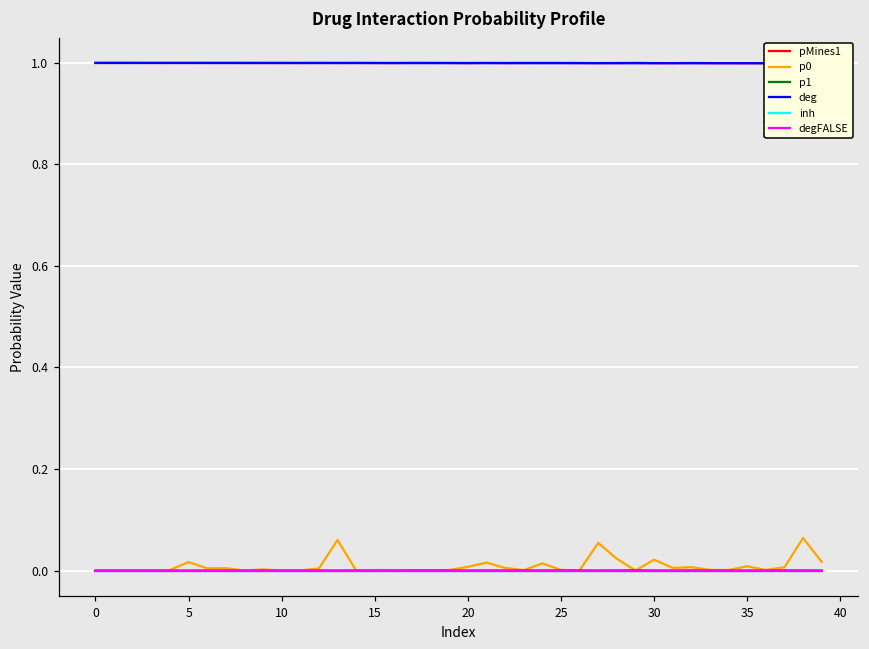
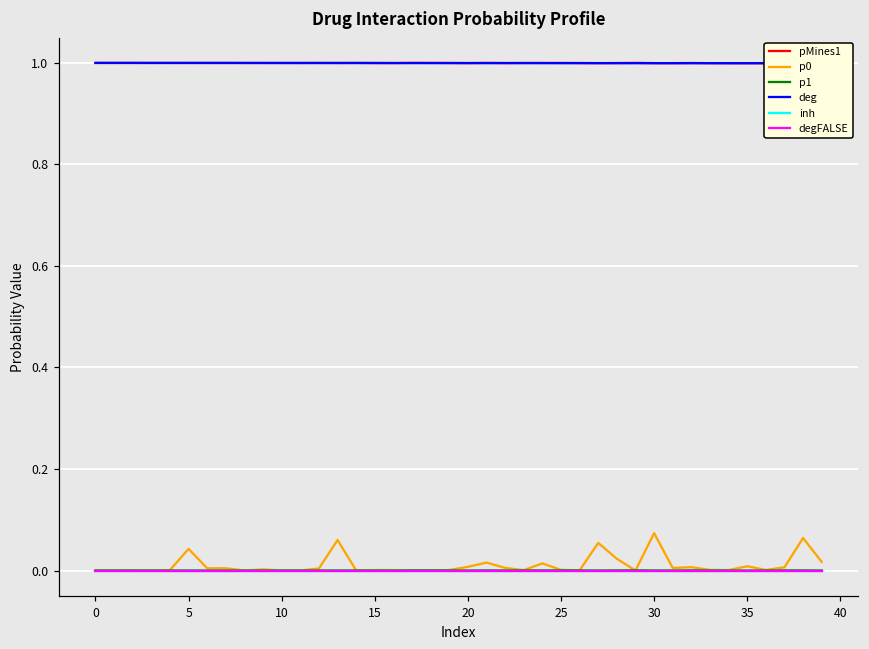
  {
    "p0": {
-     "5": 0.02,
+     "5": 0.04,
      "20": 0.01,
-     "30": 0.02,
+     "30": 0.07,
      "35": 0.01
    }
  }
